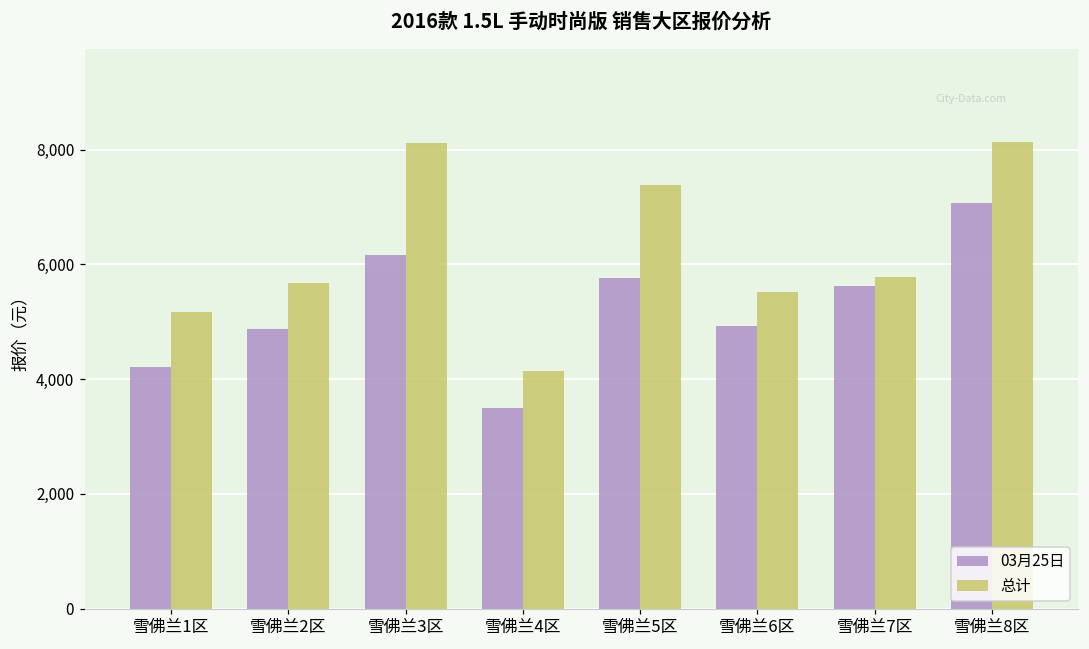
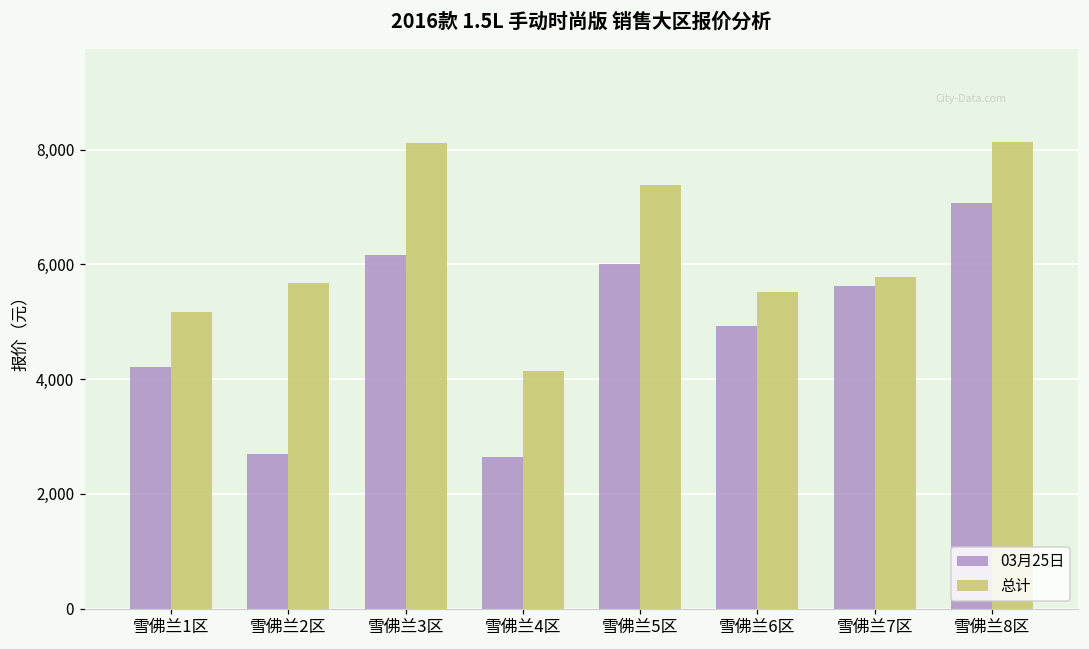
  {
    "03月25日": {
      "雪佛兰1区": "4,200",
-     "雪佛兰2区": "4,900",
+     "雪佛兰2区": "2,700",
      "雪佛兰3区": "6,200",
-     "雪佛兰4区": "3,500",
-     "雪佛兰5区": "5,800",
+     "雪佛兰4区": "2,700",
+     "雪佛兰5区": "6,000",
      "雪佛兰6区": "4,900",
      "雪佛兰7区": "5,600",
      "雪佛兰8区": "7,100"
    },
    "总计": {
      "雪佛兰1区": "5,200",
      "雪佛兰2区": "5,700",
      "雪佛兰3区": "8,100",
      "雪佛兰4区": "4,100",
      "雪佛兰5区": "7,400",
      "雪佛兰6区": "5,500",
      "雪佛兰7区": "5,800",
      "雪佛兰8区": "8,100"
    }
  }
